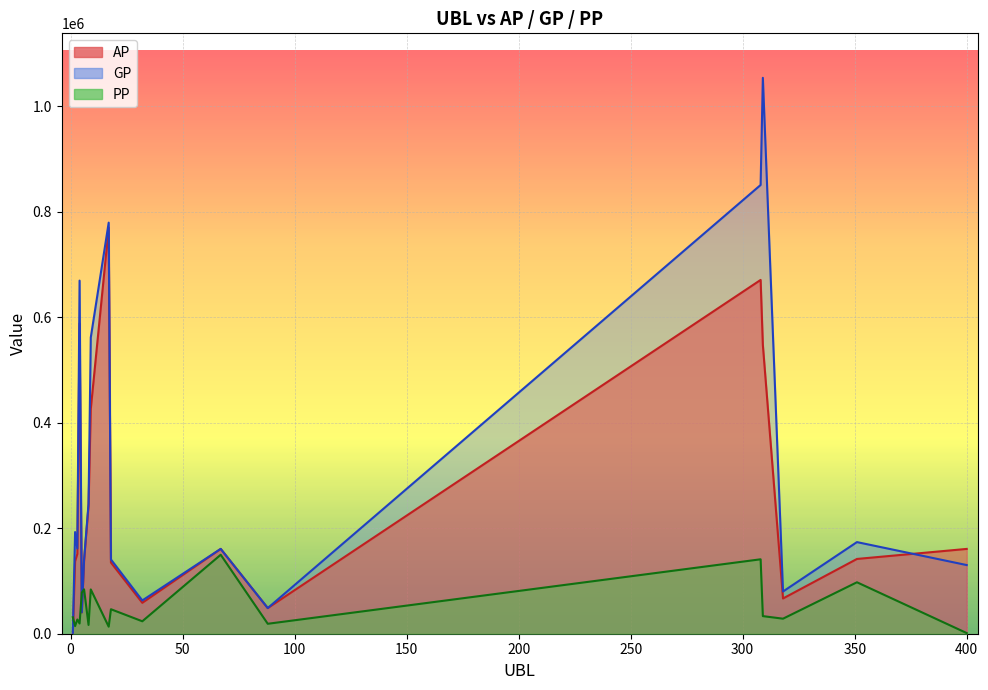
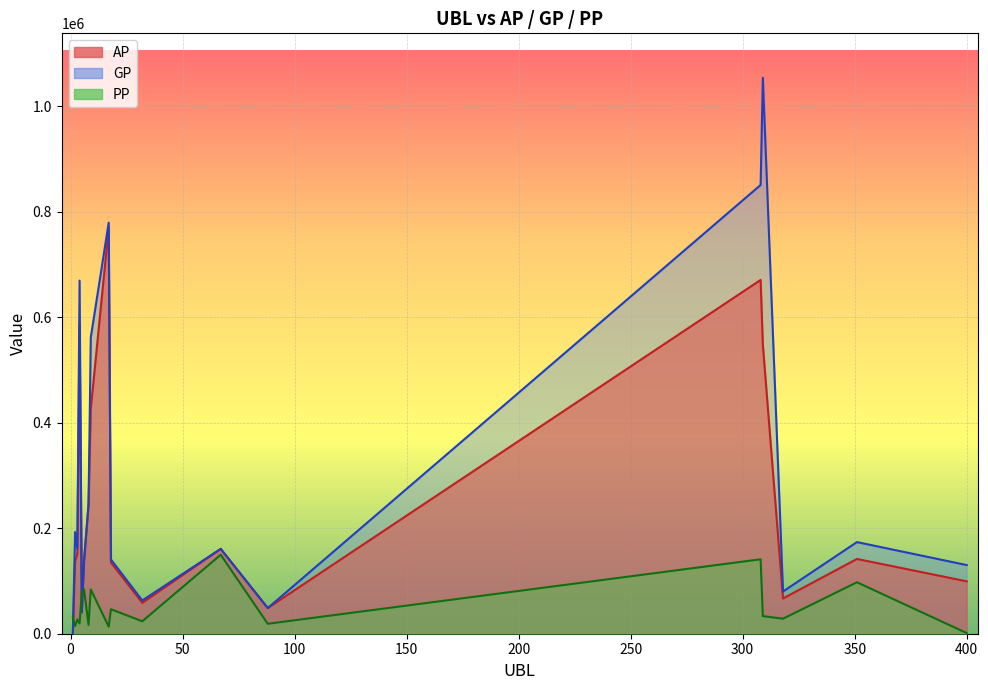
  {
    "AP": {
-     "400": 160000
+     "400": 100000
    },
    "GP": {
      "400": 130000
    },
    "PP": {
      "400": 0
    }
  }
